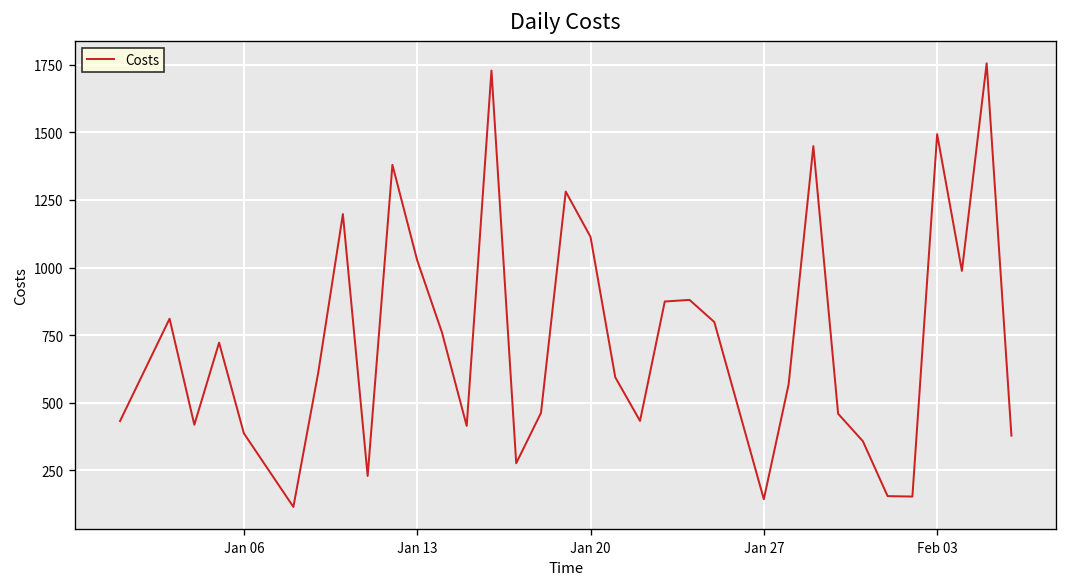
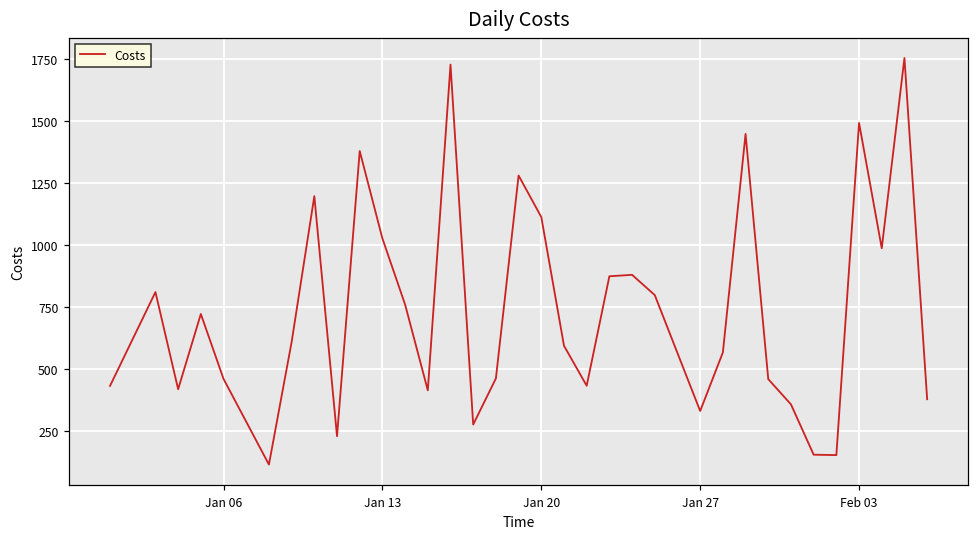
  {
-   "Jan 06": 390,
+   "Jan 06": 460,
    "Jan 13": 1030,
    "Jan 20": 1110,
-   "Jan 27": 140,
+   "Jan 27": 330,
    "Feb 03": 1490
  }
